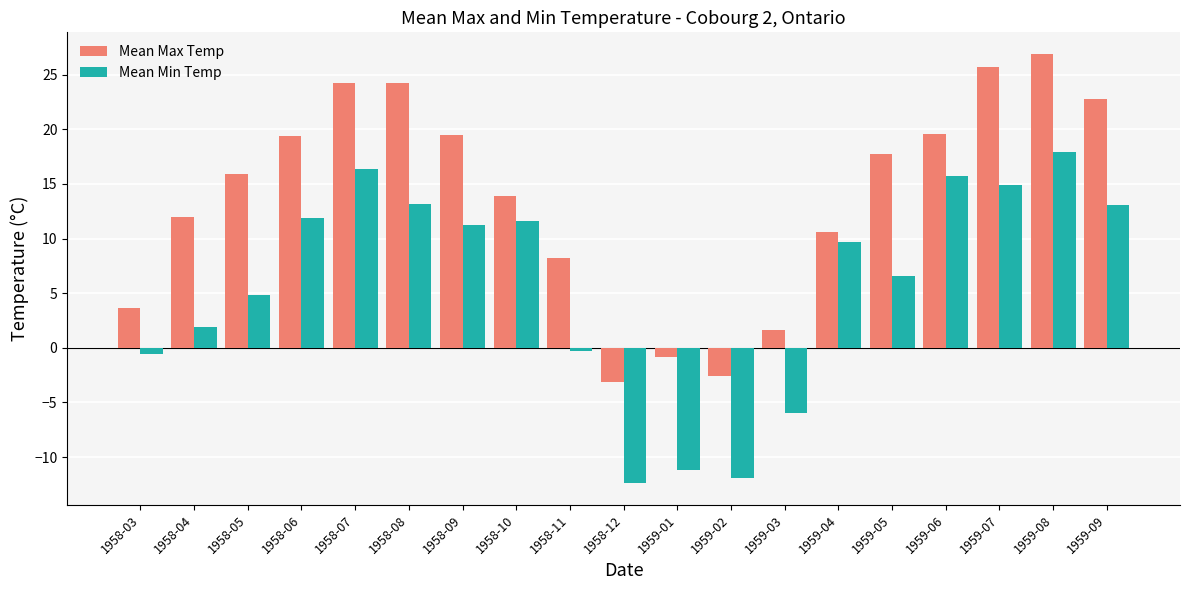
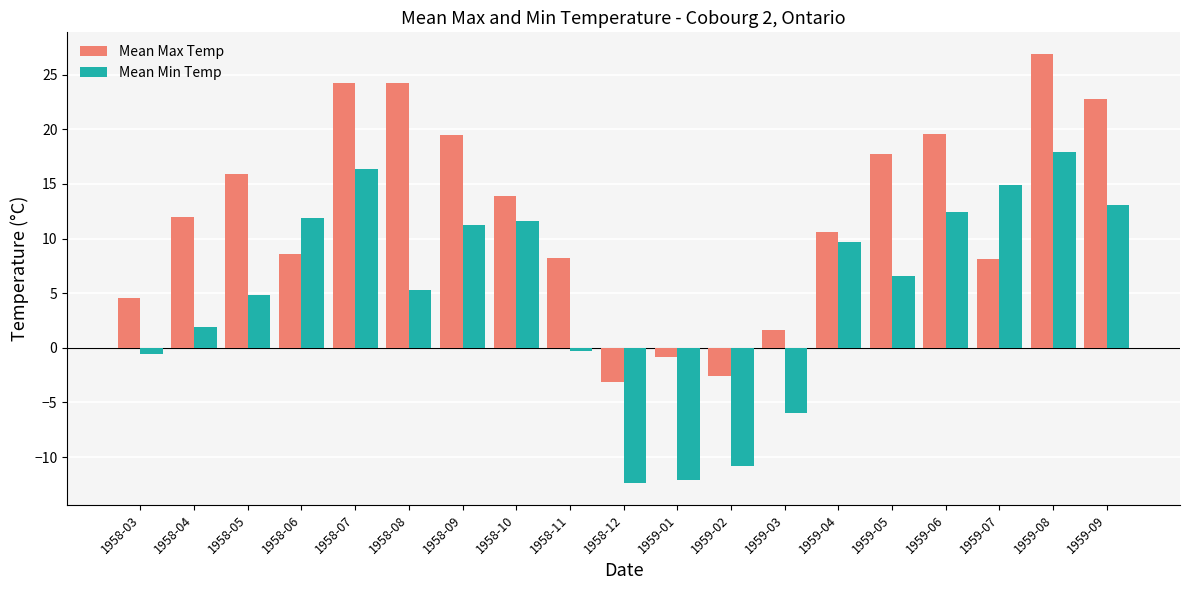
  {
    "Mean Max Temp": {
-     "1958-03": 3.6,
+     "1958-03": 4.6,
      "1958-04": 12.0,
      "1958-05": 15.9,
-     "1958-06": 19.4,
+     "1958-06": 8.6,
      "1958-07": 24.2,
      "1958-08": 24.2,
      "1958-09": 19.5,
      "1958-10": 13.9,
      "1958-11": 8.2,
      "1958-12": -3.1,
      "1959-01": -0.8,
      "1959-02": -2.6,
      "1959-03": 1.6,
      "1959-04": 10.6,
      "1959-05": 17.7,
      "1959-06": 19.6,
-     "1959-07": 25.7,
+     "1959-07": 8.1,
      "1959-08": 26.9,
      "1959-09": 22.8
    },
    "Mean Min Temp": {
      "1958-03": -0.6,
      "1958-04": 1.9,
      "1958-05": 4.8,
      "1958-06": 11.9,
      "1958-07": 16.4,
-     "1958-08": 13.2,
+     "1958-08": 5.3,
      "1958-09": 11.2,
      "1958-10": 11.6,
      "1958-11": -0.3,
      "1958-12": -12.4,
-     "1959-01": -11.2,
-     "1959-02": -11.9,
+     "1959-01": -12.1,
+     "1959-02": -10.8,
      "1959-03": -6.0,
      "1959-04": 9.7,
      "1959-05": 6.6,
-     "1959-06": 15.7,
+     "1959-06": 12.4,
      "1959-07": 14.9,
      "1959-08": 17.9,
      "1959-09": 13.1
    }
  }
